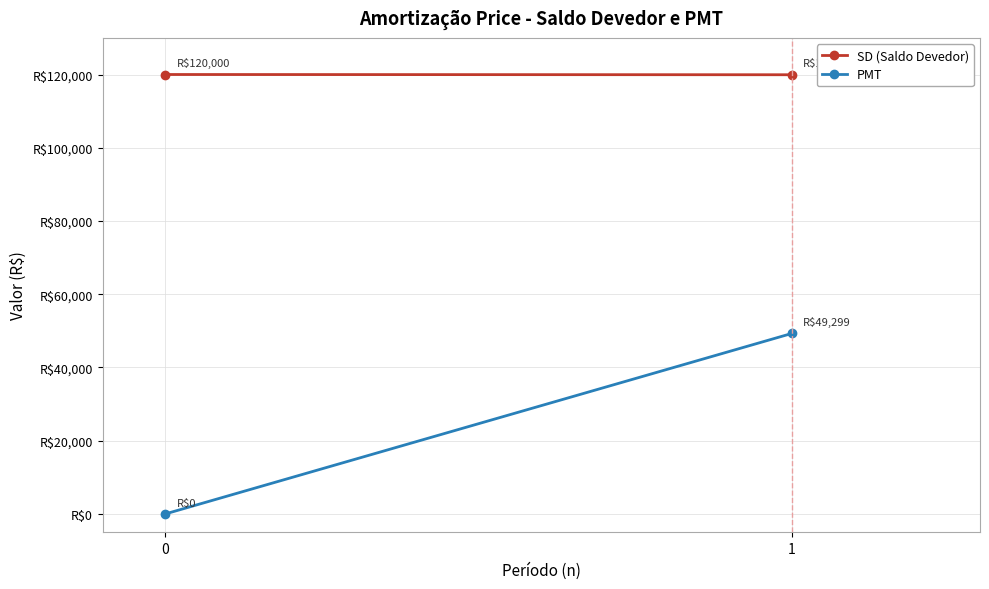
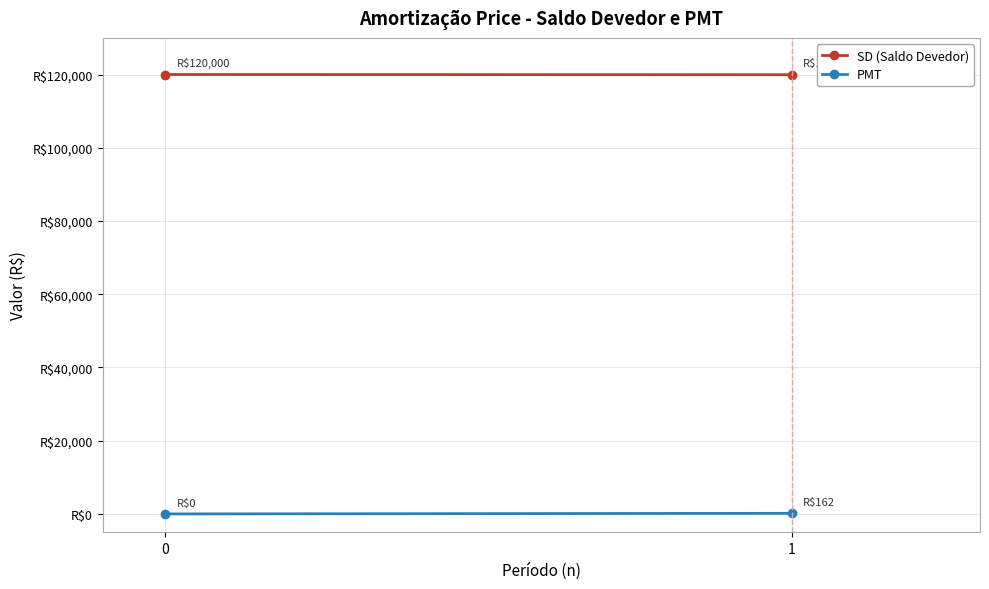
  {
    "SD (Saldo Devedor)": {
      "0": "$120,000"
    },
    "PMT": {
      "0": "$0",
-     "1": "$49,299"
+     "1": "$162"
    }
  }
